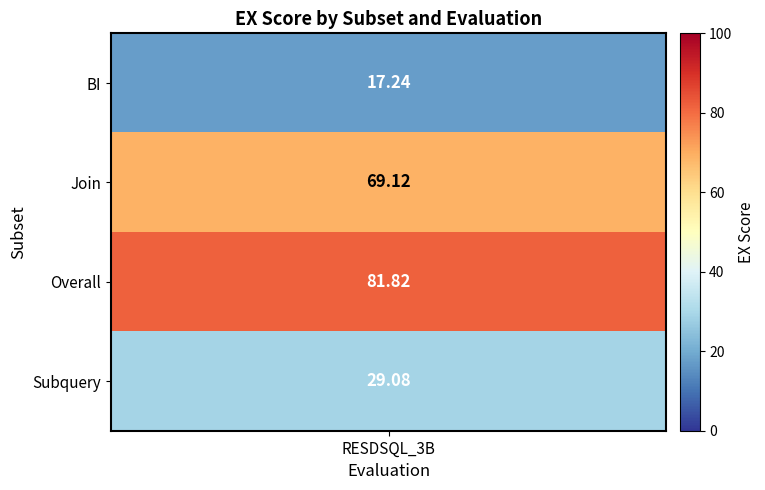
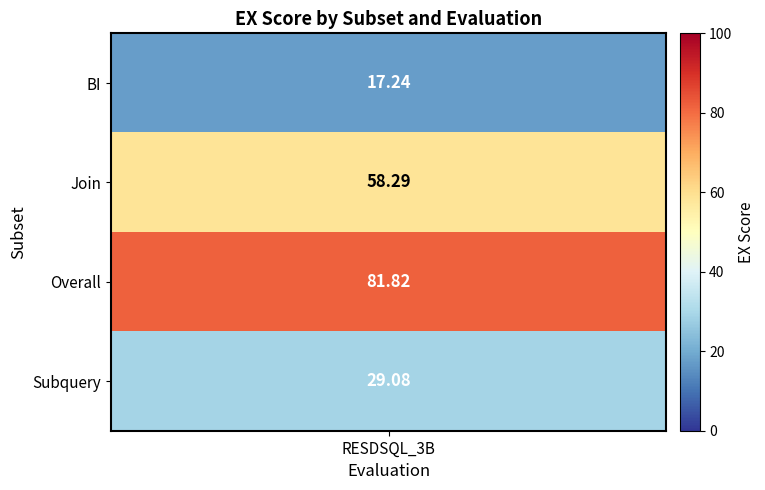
  {
    "BI": {
      "RESDSQL_3B": 17.24
    },
    "Join": {
-     "RESDSQL_3B": 69.12
+     "RESDSQL_3B": 58.29
    },
    "Overall": {
      "RESDSQL_3B": 81.82
    },
    "Subquery": {
      "RESDSQL_3B": 29.08
    }
  }
